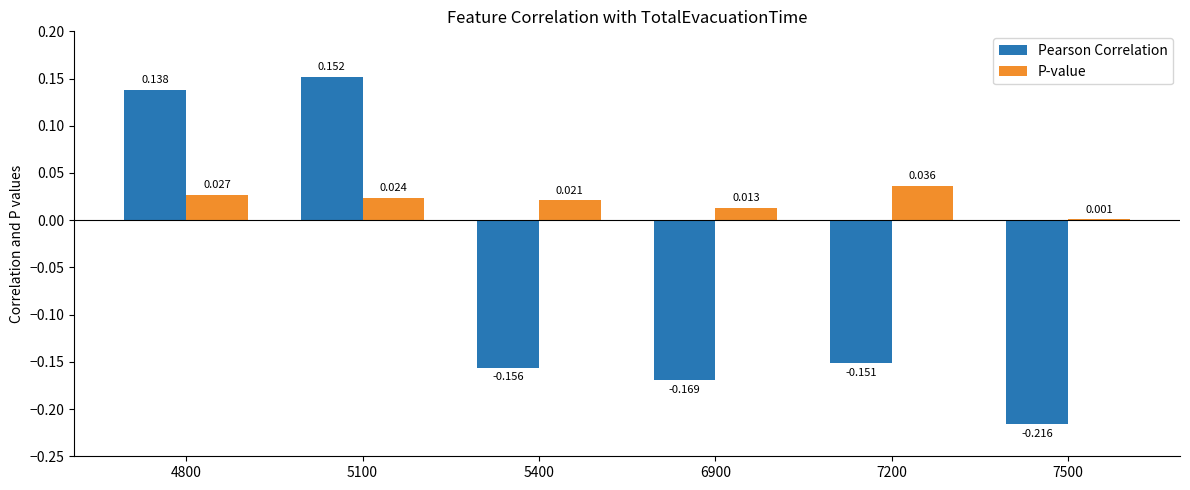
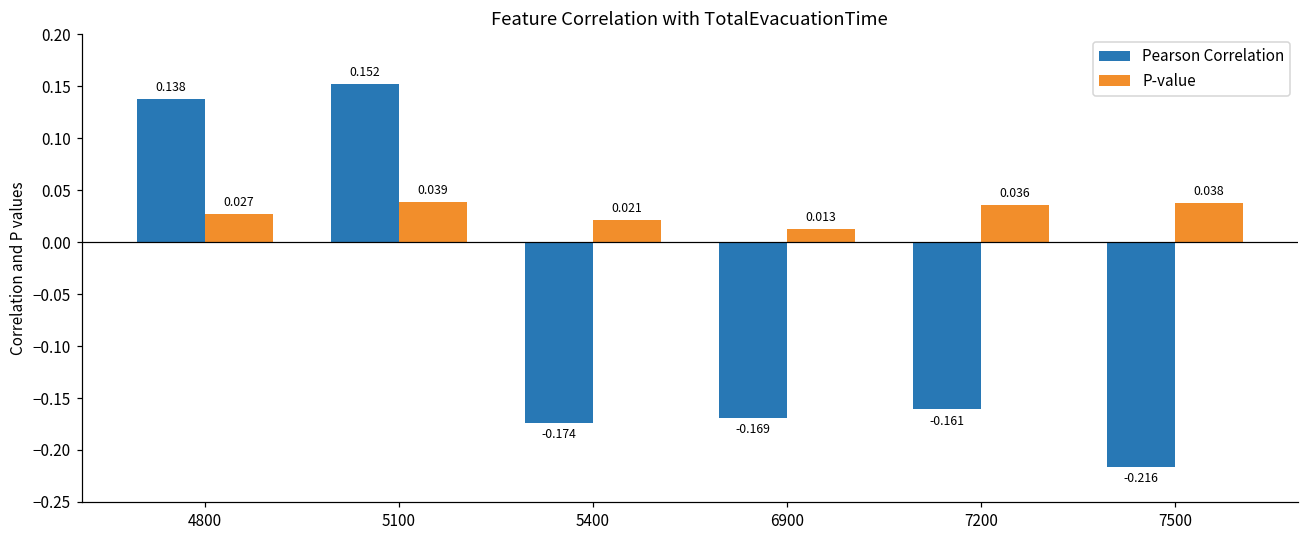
  {
    "Pearson Correlation": {
      "4800": 0.138,
      "5100": 0.152,
-     "5400": -0.156,
+     "5400": -0.174,
      "6900": -0.169,
-     "7200": -0.151,
+     "7200": -0.161,
      "7500": -0.216
    },
    "P-value": {
      "4800": 0.027,
-     "5100": 0.024,
+     "5100": 0.039,
      "5400": 0.021,
      "6900": 0.013,
      "7200": 0.036,
-     "7500": 0.001
+     "7500": 0.038
    }
  }
